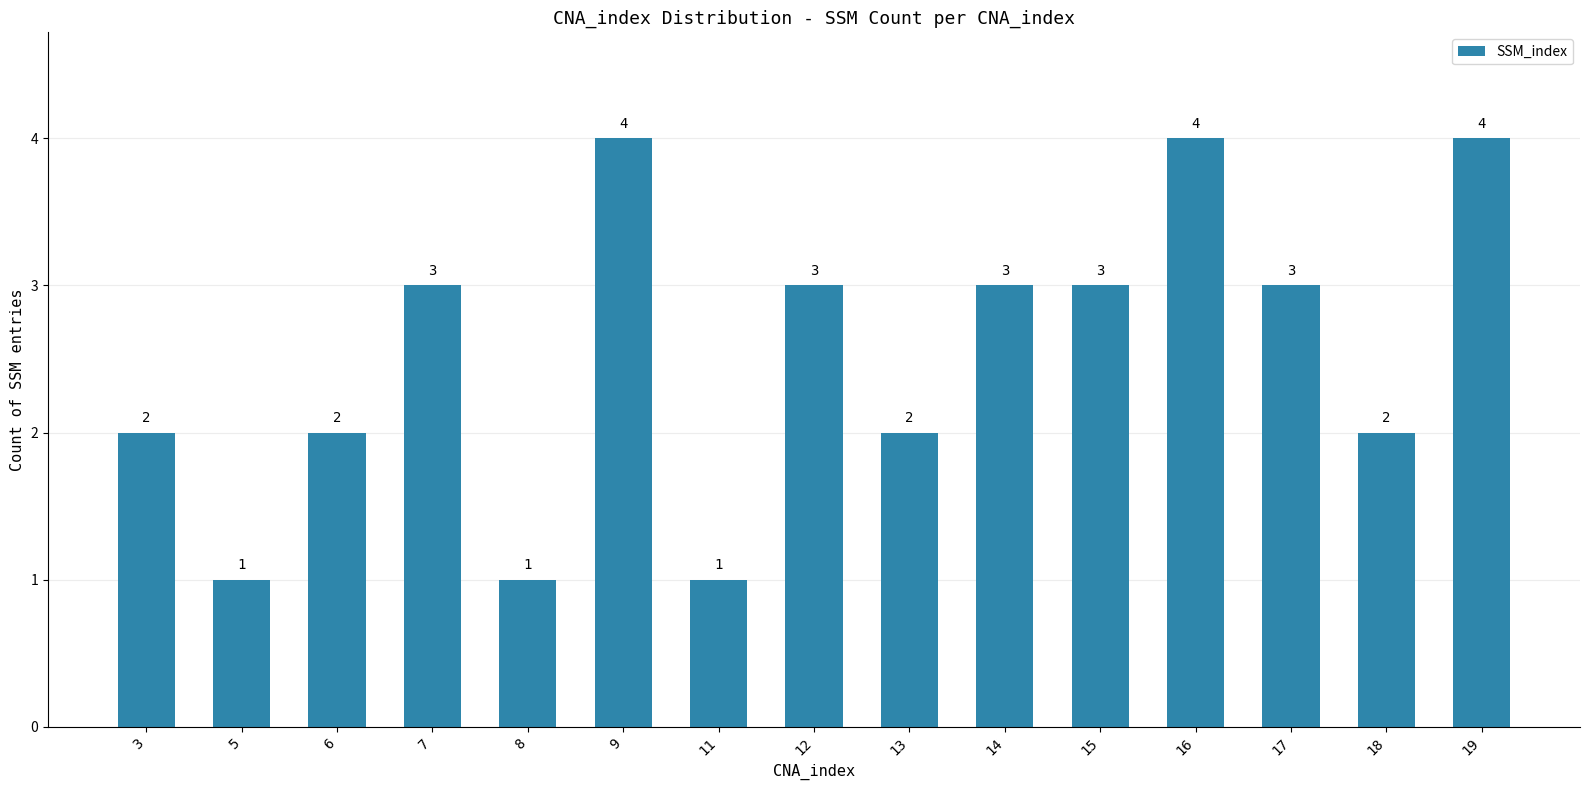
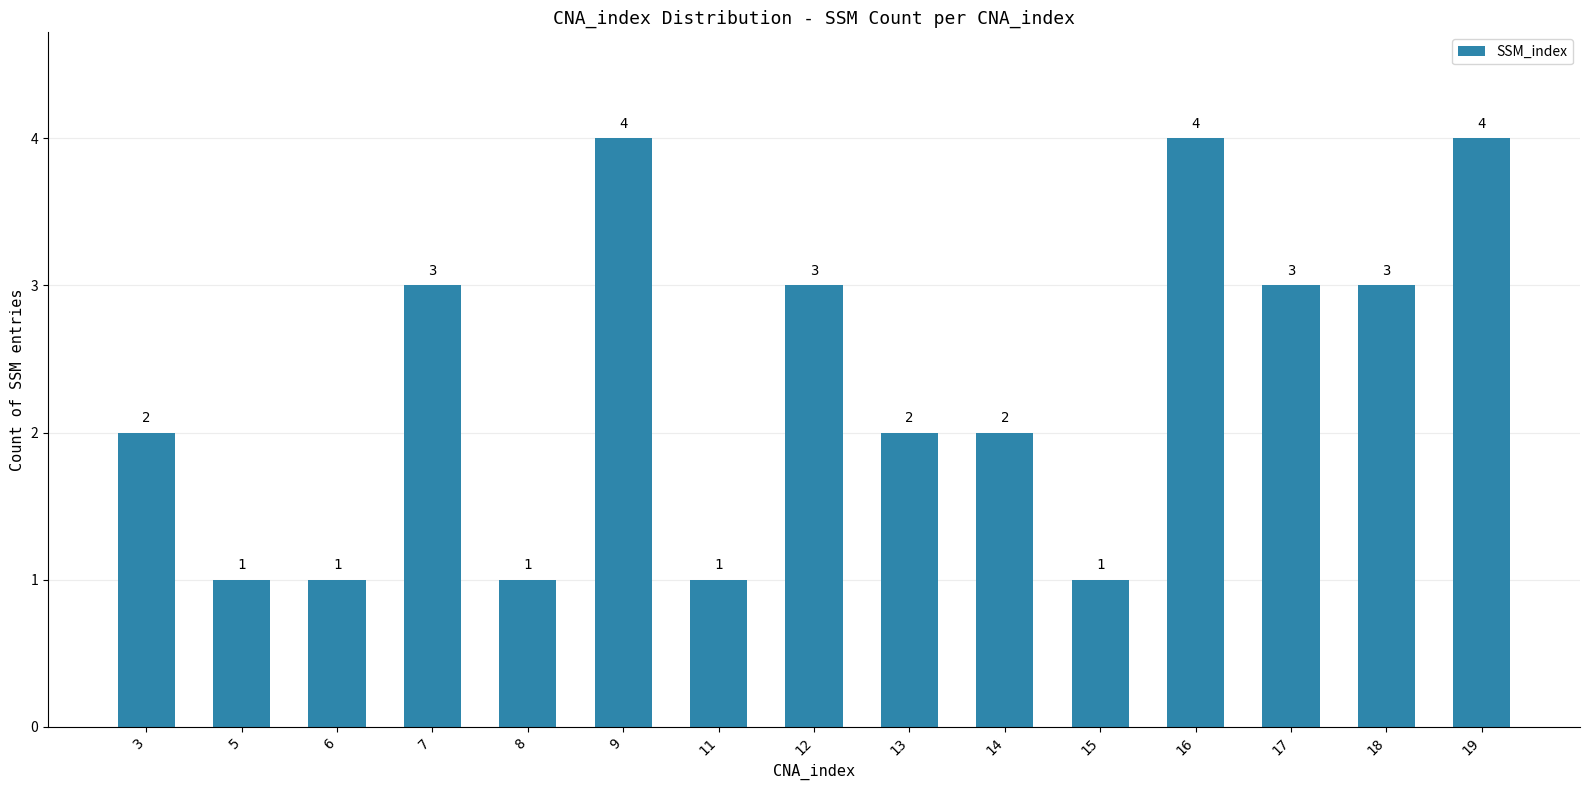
  {
    "3": 2,
    "5": 1,
-   "6": 2,
+   "6": 1,
    "7": 3,
    "8": 1,
    "9": 4,
    "11": 1,
    "12": 3,
    "13": 2,
-   "14": 3,
-   "15": 3,
+   "14": 2,
+   "15": 1,
    "16": 4,
    "17": 3,
-   "18": 2,
+   "18": 3,
    "19": 4
  }
